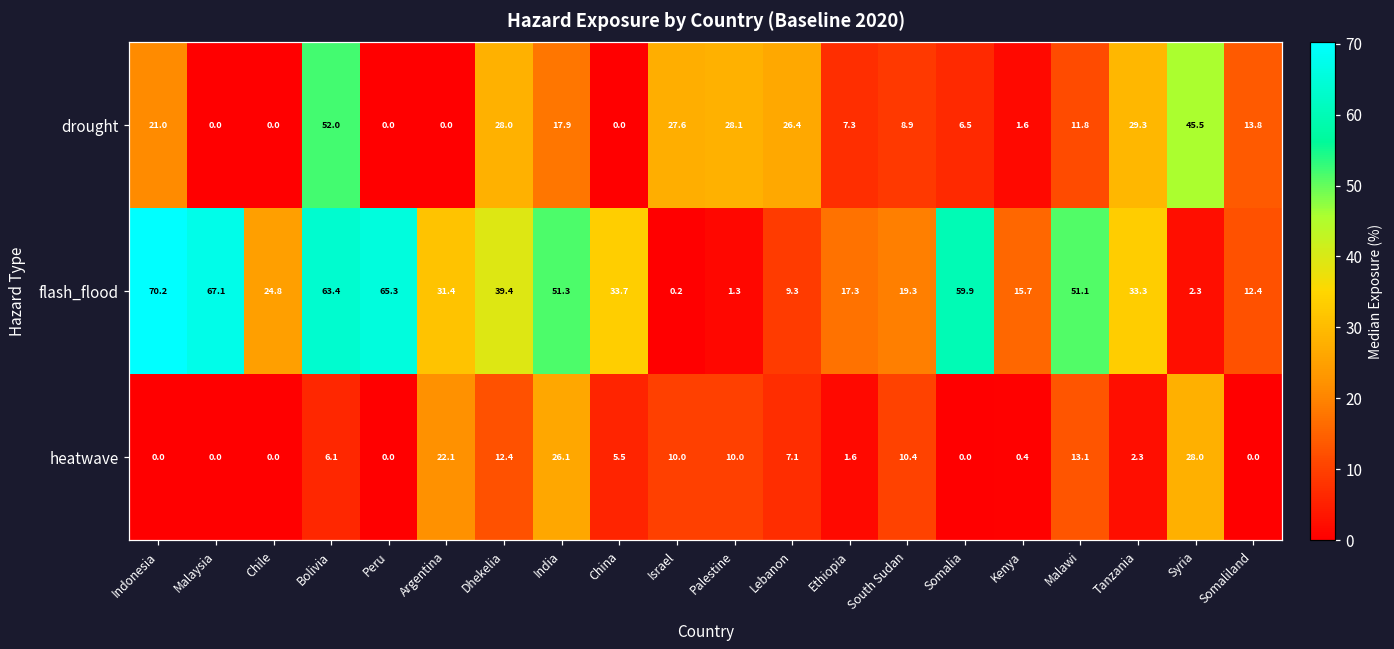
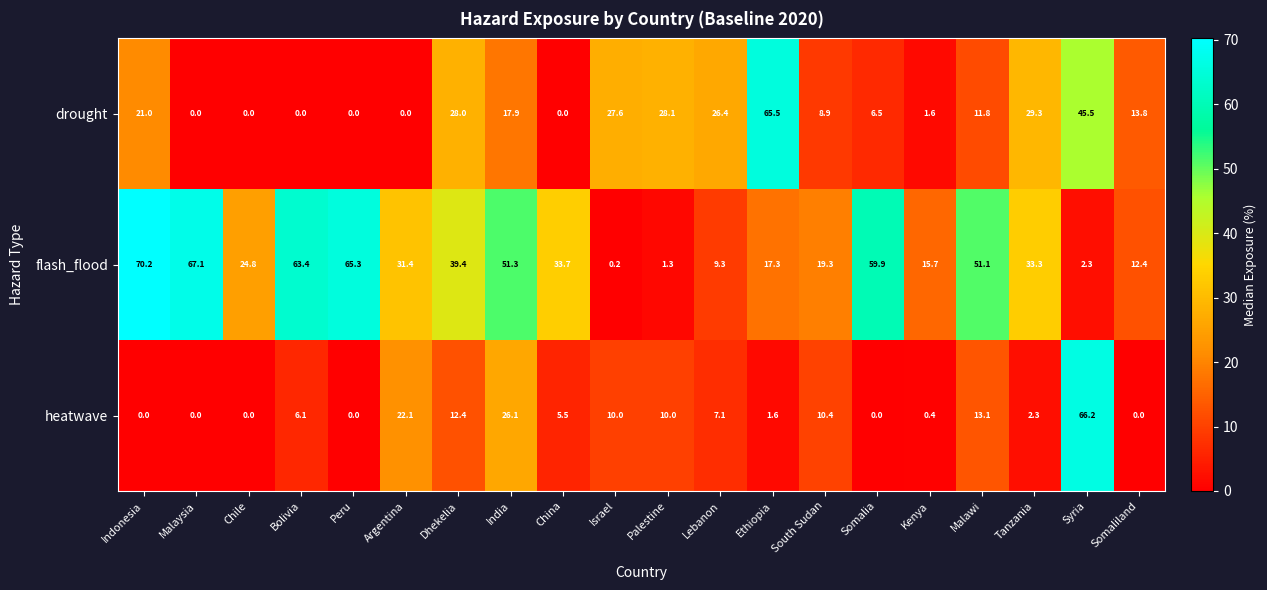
  {
    "drought": {
      "Indonesia": 21.0,
      "Malaysia": 0.0,
      "Chile": 0.0,
-     "Bolivia": 52.0,
+     "Bolivia": 0.0,
      "Peru": 0.0,
      "Argentina": 0.0,
      "Dhekelia": 28.0,
      "India": 17.9,
      "China": 0.0,
      "Israel": 27.6,
      "Palestine": 28.1,
      "Lebanon": 26.4,
-     "Ethiopia": 7.3,
+     "Ethiopia": 65.5,
      "South Sudan": 8.9,
      "Somalia": 6.5,
      "Kenya": 1.6,
      "Malawi": 11.8,
      "Tanzania": 29.3,
      "Syria": 45.5,
      "Somaliland": 13.8
    },
    "flash_flood": {
      "Indonesia": 70.2,
      "Malaysia": 67.1,
      "Chile": 24.8,
      "Bolivia": 63.4,
      "Peru": 65.3,
      "Argentina": 31.4,
      "Dhekelia": 39.4,
      "India": 51.3,
      "China": 33.7,
      "Israel": 0.2,
      "Palestine": 1.3,
      "Lebanon": 9.3,
      "Ethiopia": 17.3,
      "South Sudan": 19.3,
      "Somalia": 59.9,
      "Kenya": 15.7,
      "Malawi": 51.1,
      "Tanzania": 33.3,
      "Syria": 2.3,
      "Somaliland": 12.4
    },
    "heatwave": {
      "Indonesia": 0.0,
      "Malaysia": 0.0,
      "Chile": 0.0,
      "Bolivia": 6.1,
      "Peru": 0.0,
      "Argentina": 22.1,
      "Dhekelia": 12.4,
      "India": 26.1,
      "China": 5.5,
      "Israel": 10.0,
      "Palestine": 10.0,
      "Lebanon": 7.1,
      "Ethiopia": 1.6,
      "South Sudan": 10.4,
      "Somalia": 0.0,
      "Kenya": 0.4,
      "Malawi": 13.1,
      "Tanzania": 2.3,
-     "Syria": 28.0,
+     "Syria": 66.2,
      "Somaliland": 0.0
    }
  }
